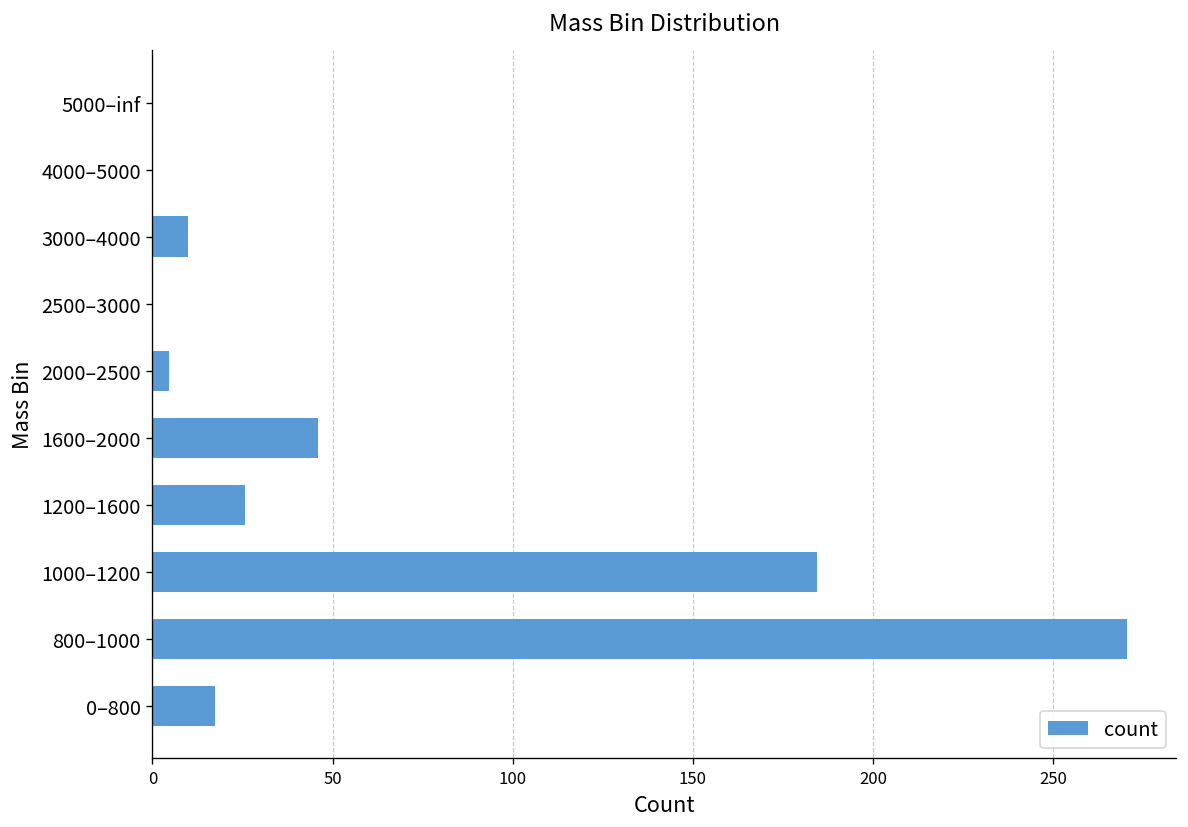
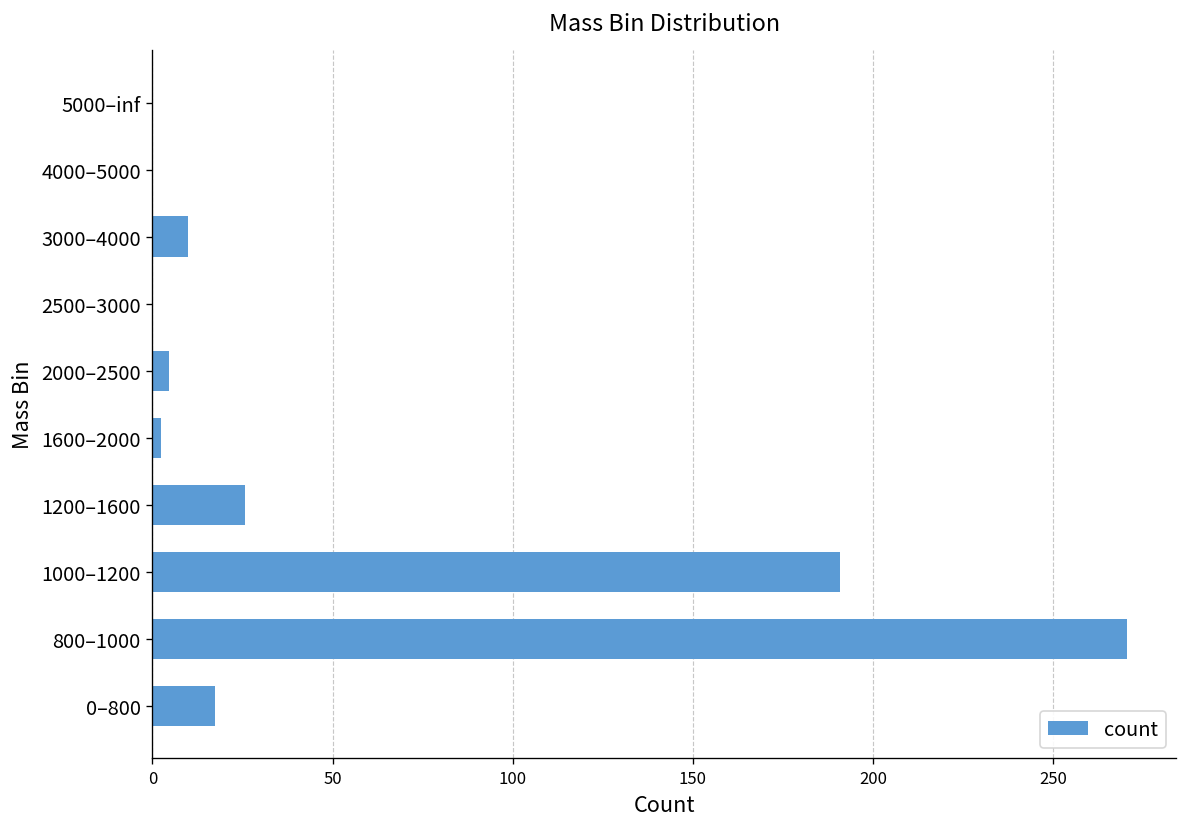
  {
    "5000–inf": 0,
    "4000–5000": 0,
    "3000–4000": 10,
    "2500–3000": 0,
    "2000–2500": 5,
-   "1600–2000": 46,
+   "1600–2000": 2,
    "1200–1600": 26,
-   "1000–1200": 185,
+   "1000–1200": 191,
    "800–1000": 271,
    "0–800": 17
  }
